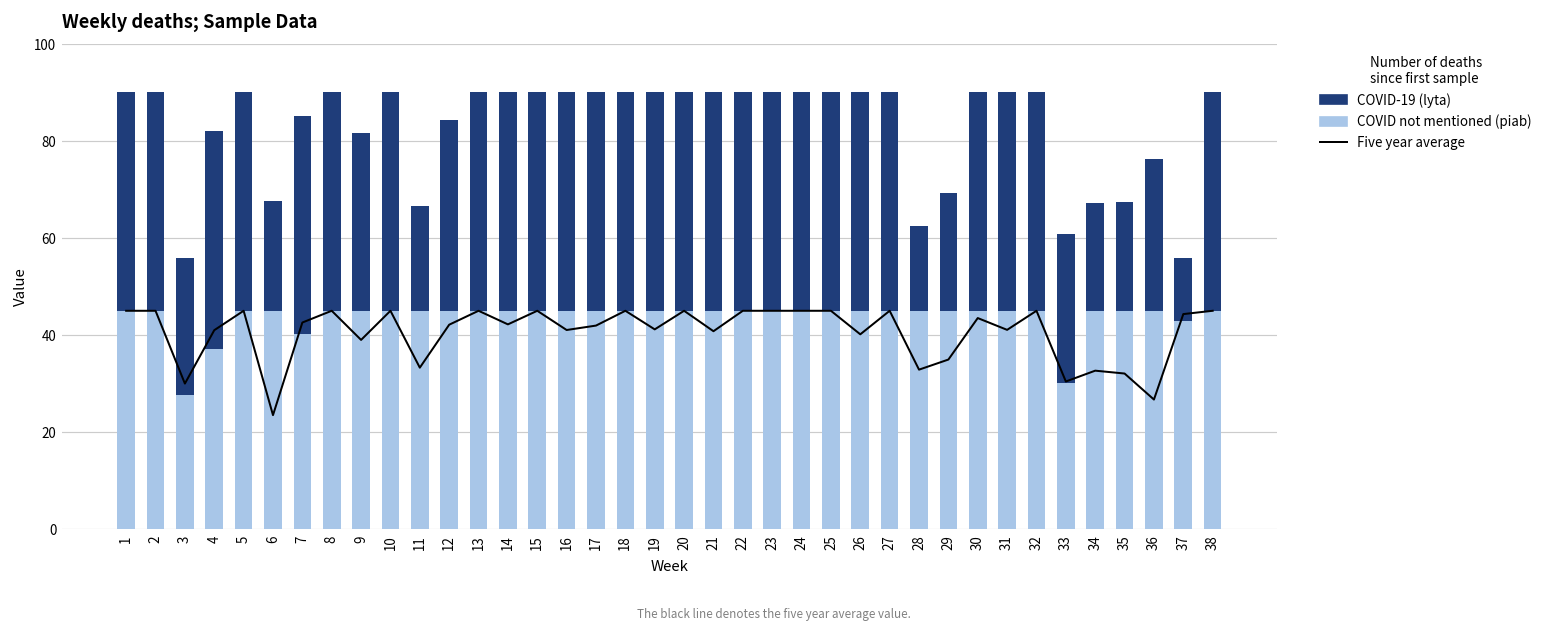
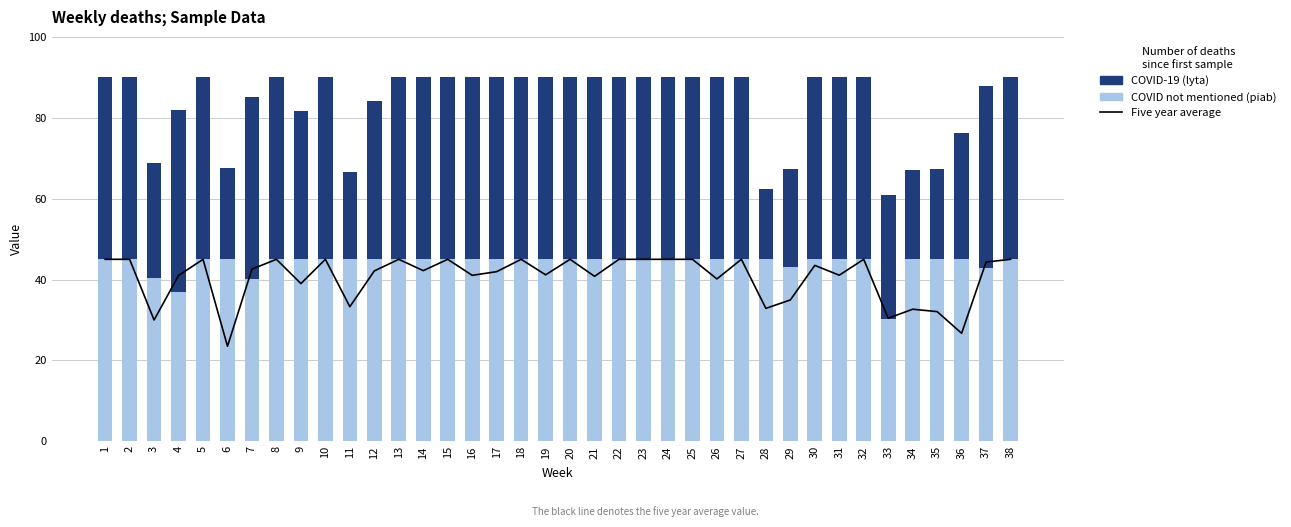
  {
    "COVID not mentioned (piab)": {
      "1": 45,
      "2": 45,
-     "3": 28,
+     "3": 41,
      "4": 37,
      "5": 45,
      "6": 45,
      "7": 40,
      "8": 45,
      "9": 45,
      "10": 45,
      "11": 45,
      "12": 45,
      "13": 45,
      "14": 45,
      "15": 45,
      "16": 45,
      "17": 45,
      "18": 45,
      "19": 45,
      "20": 45,
      "21": 45,
      "22": 45,
      "23": 45,
      "24": 45,
      "25": 45,
      "26": 45,
      "27": 45,
      "28": 45,
-     "29": 45,
+     "29": 43,
      "30": 45,
      "31": 45,
      "32": 45,
      "33": 30,
      "34": 45,
      "35": 45,
      "36": 45,
      "37": 43,
      "38": 45
    },
    "COVID-19 (lyta)": {
      "1": 45,
      "2": 45,
      "3": 28,
      "4": 45,
      "5": 45,
      "6": 23,
      "7": 45,
      "8": 45,
      "9": 37,
      "10": 45,
      "11": 22,
      "12": 39,
      "13": 45,
      "14": 45,
      "15": 45,
      "16": 45,
      "17": 45,
      "18": 45,
      "19": 45,
      "20": 45,
      "21": 45,
      "22": 45,
      "23": 45,
      "24": 45,
      "25": 45,
      "26": 45,
      "27": 45,
      "28": 17,
      "29": 24,
      "30": 45,
      "31": 45,
      "32": 45,
      "33": 31,
      "34": 22,
      "35": 22,
      "36": 31,
-     "37": 13,
+     "37": 45,
      "38": 45
    }
  }
